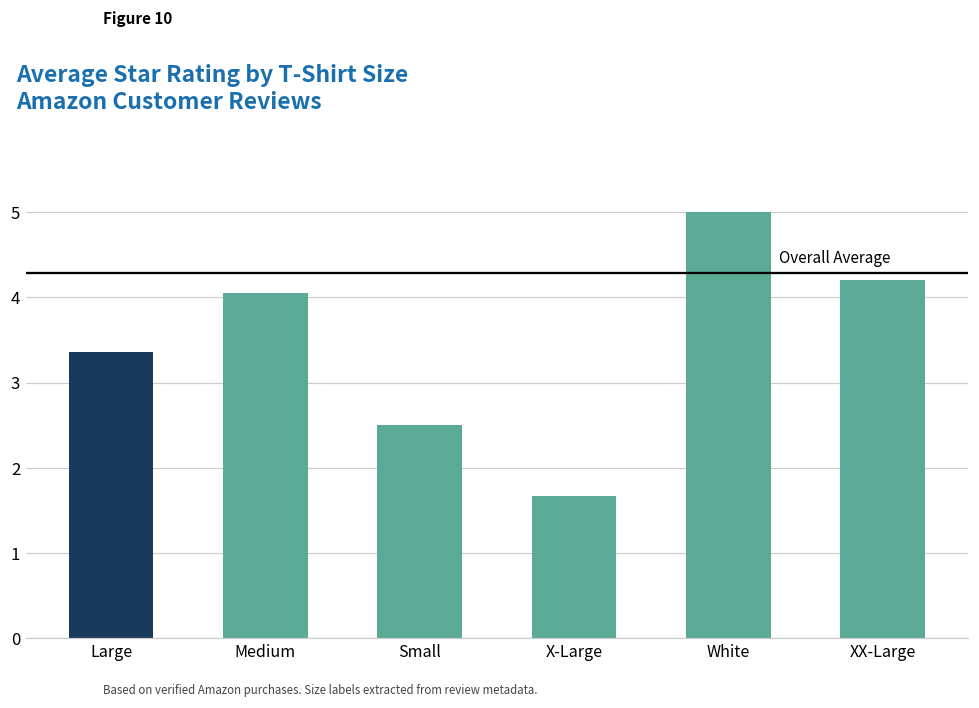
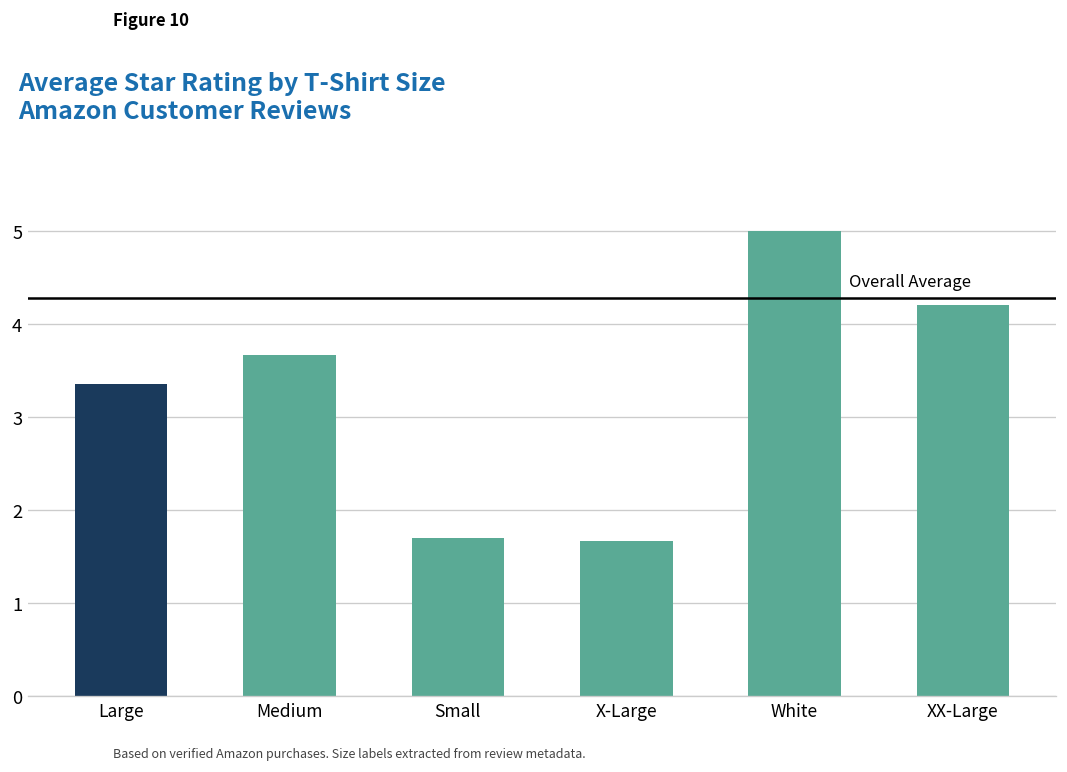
  {
    "Large": 3.4,
-   "Medium": 4.0,
-   "Small": 2.5,
+   "Medium": 3.7,
+   "Small": 1.7,
    "X-Large": 1.7,
    "White": 5.0,
    "XX-Large": 4.2
  }
